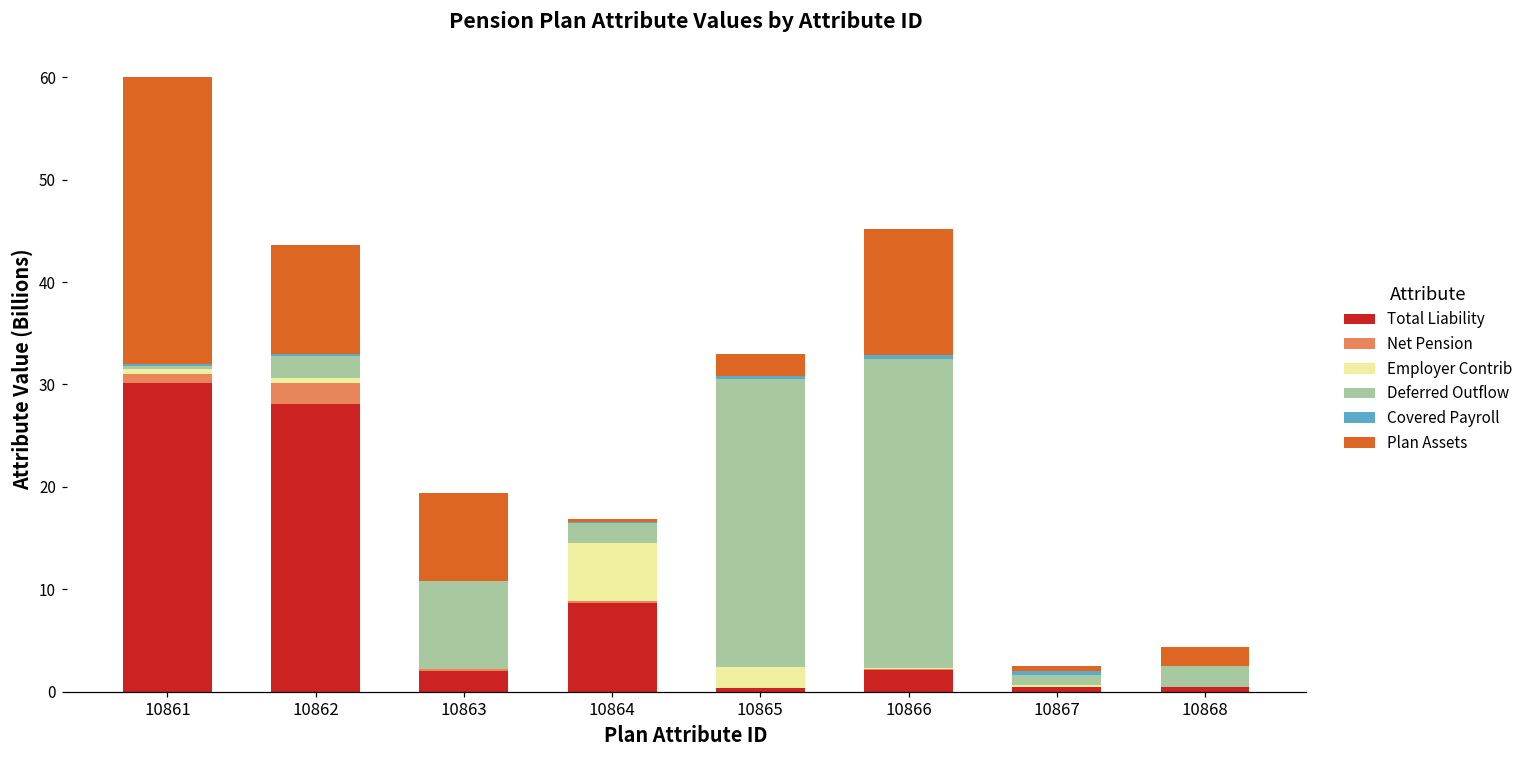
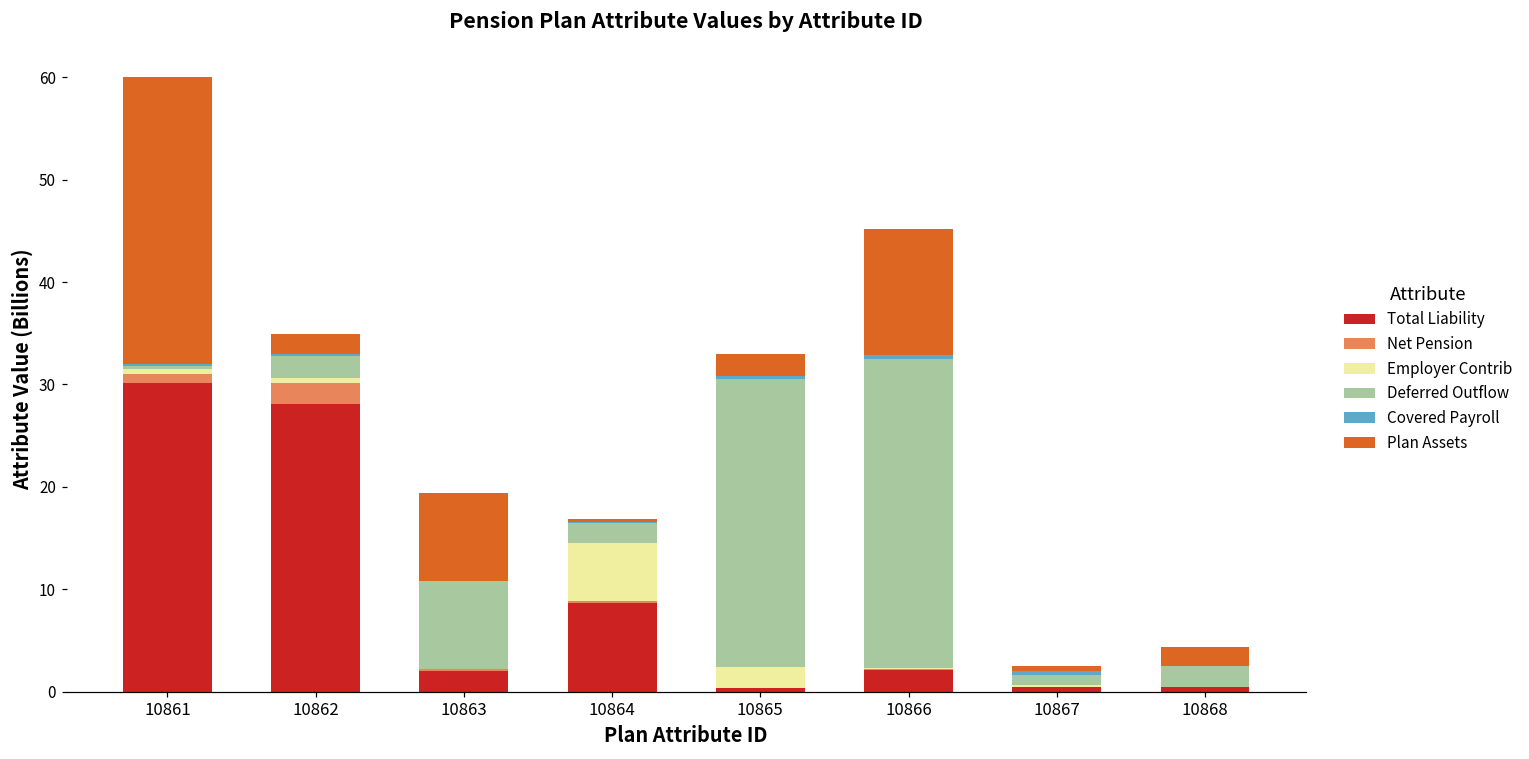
  {
    "Total Liability": {
      "10861": 30,
      "10862": 28,
      "10863": 2,
      "10864": 9,
      "10865": 0,
      "10866": 2,
      "10867": 0,
      "10868": 0
    },
    "Net Pension": {
      "10861": 1,
      "10862": 2
    },
    "Employer Contrib": {
      "10861": 0,
      "10862": 0,
      "10864": 6,
      "10865": 2
    },
    "Deferred Outflow": {
      "10861": 0,
      "10862": 2,
      "10863": 9,
      "10864": 2,
      "10865": 28,
      "10866": 30,
      "10867": 1,
      "10868": 2
    },
    "Covered Payroll": {
      "10865": 0,
      "10866": 0,
      "10867": 0
    },
    "Plan Assets": {
      "10861": 28,
-     "10862": 11,
+     "10862": 2,
      "10863": 9,
      "10864": 0,
      "10865": 2,
      "10866": 12,
      "10867": 0,
      "10868": 2
    }
  }
